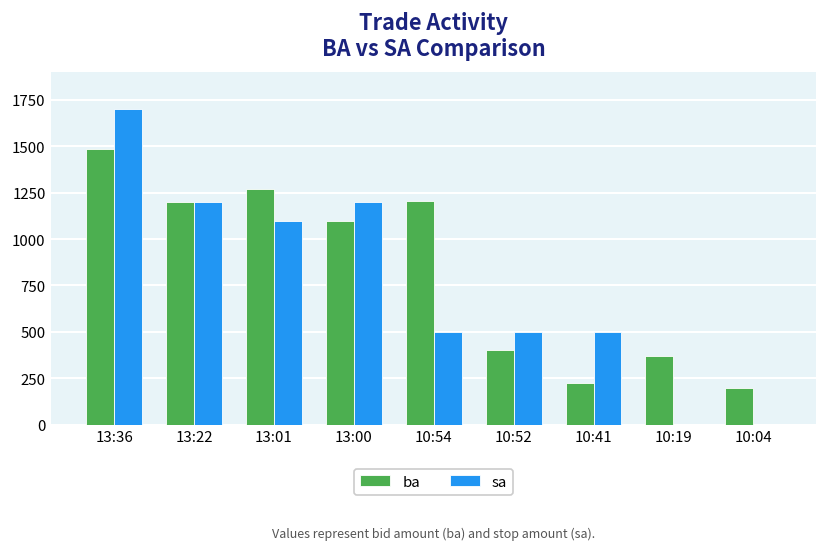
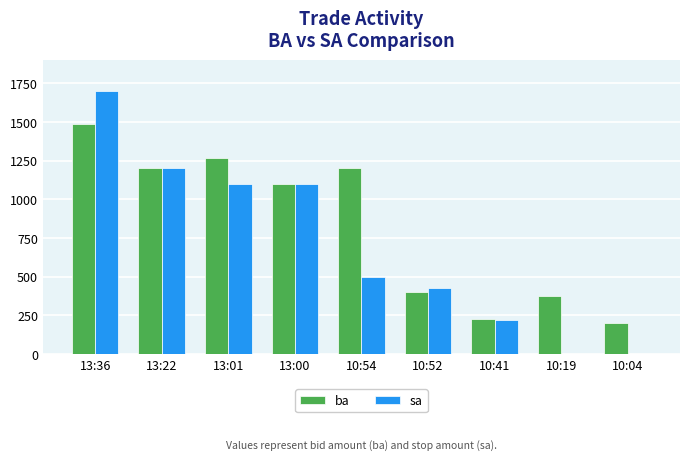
  {
    "ba": {
      "13:36": 1490,
      "13:22": 1200,
      "13:01": 1270,
      "13:00": 1100,
      "10:54": 1200,
      "10:52": 400,
      "10:41": 220,
      "10:19": 370,
      "10:04": 200
    },
    "sa": {
      "13:36": 1700,
      "13:22": 1200,
      "13:01": 1100,
-     "13:00": 1200,
+     "13:00": 1100,
      "10:54": 500,
-     "10:52": 500,
-     "10:41": 500,
+     "10:52": 430,
+     "10:41": 220,
      "10:19": 0,
      "10:04": 0
    }
  }
